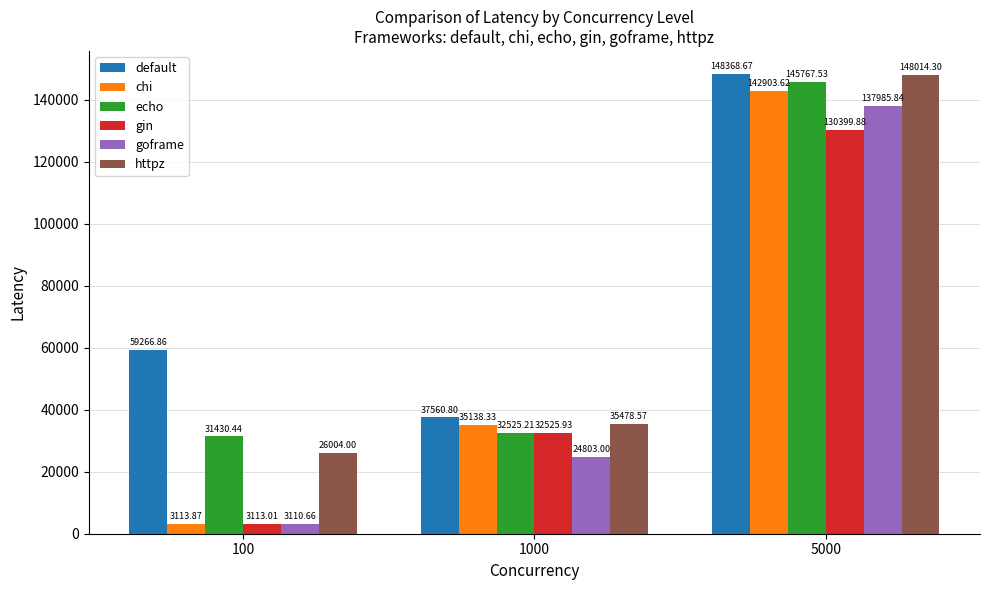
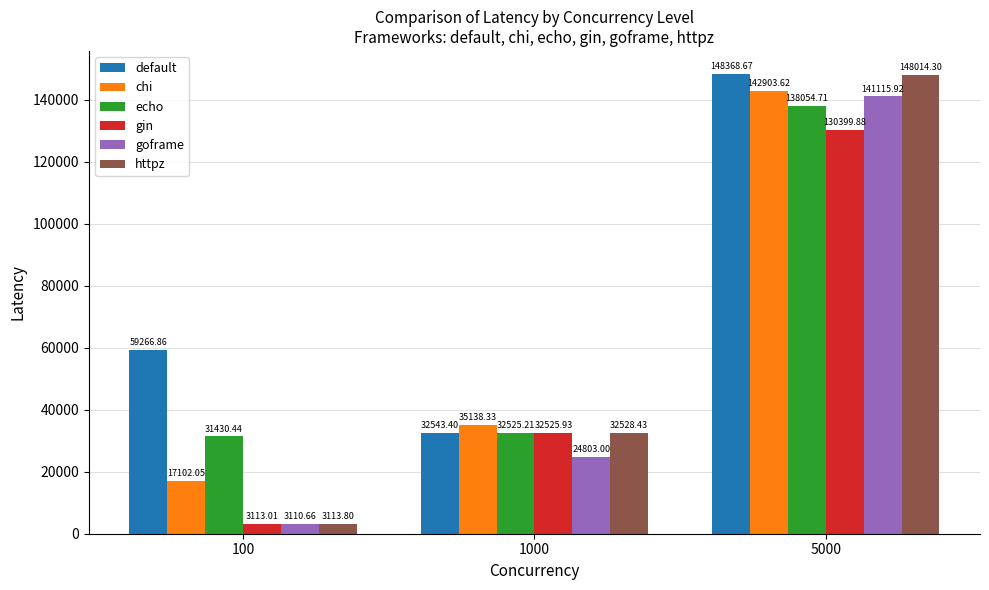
  {
    "default": {
      "100": 59266.86,
-     "1000": 37560.80,
+     "1000": 32543.40,
      "5000": 148368.67
    },
    "chi": {
-     "100": 3113.87,
+     "100": 17102.05,
      "1000": 35138.33,
      "5000": 142903.62
    },
    "echo": {
      "100": 31430.44,
      "1000": 32525.21,
-     "5000": 145767.53
+     "5000": 138054.71
    },
    "gin": {
      "100": 3113.01,
      "1000": 32525.93,
      "5000": 130399.88
    },
    "goframe": {
      "100": 3110.66,
      "1000": 24803.00,
-     "5000": 137985.84
+     "5000": 141115.92
    },
    "httpz": {
-     "100": 26004.00,
-     "1000": 35478.57,
+     "100": 3113.80,
+     "1000": 32528.43,
      "5000": 148014.30
    }
  }
